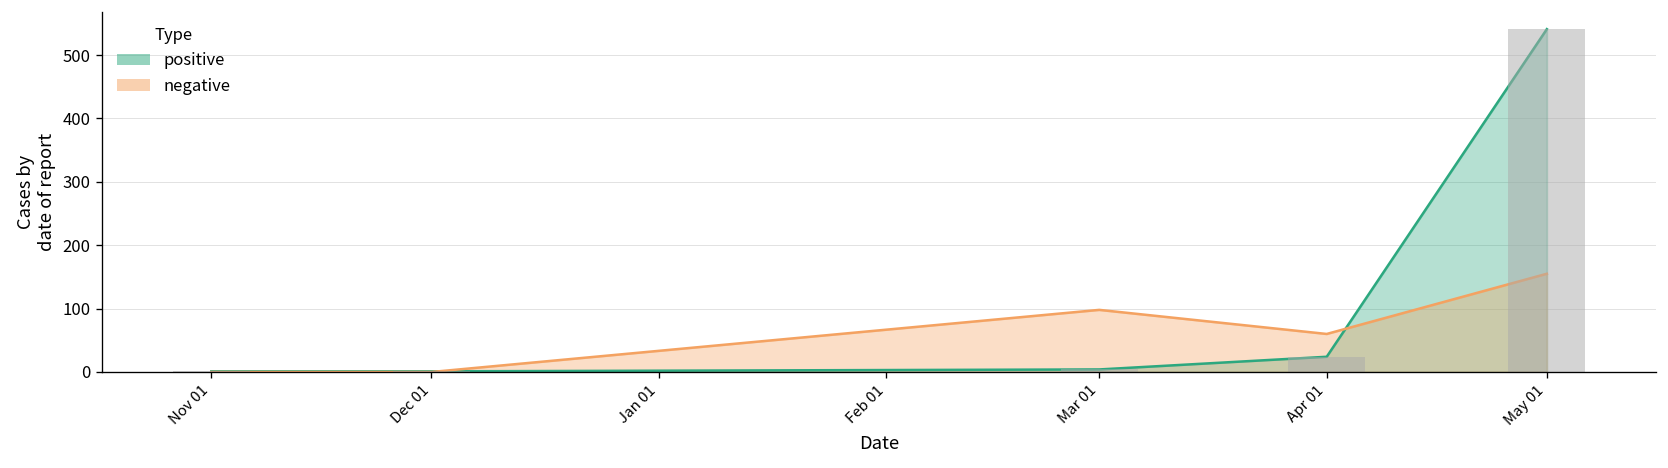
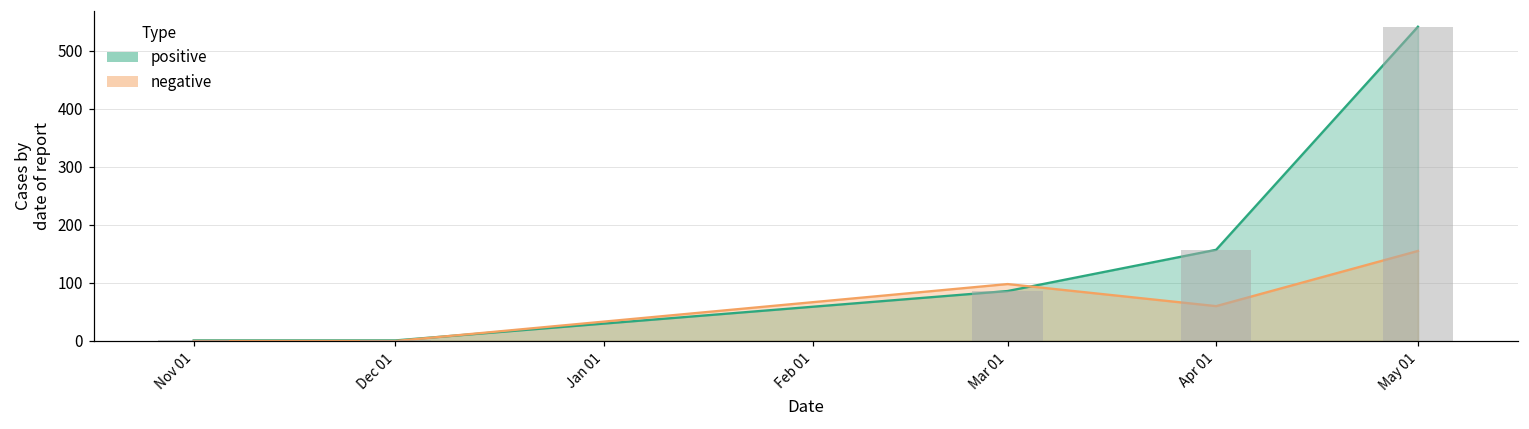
  {
    "positive": {
-     "Mar 01": 0,
-     "Apr 01": 20,
+     "Mar 01": 90,
+     "Apr 01": 160,
      "May 01": 540
    },
    "negative": {
      "Mar 01": 100,
      "Apr 01": 60,
      "May 01": 160
    }
  }
